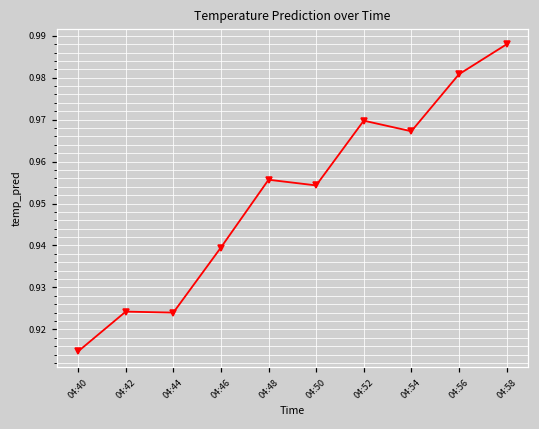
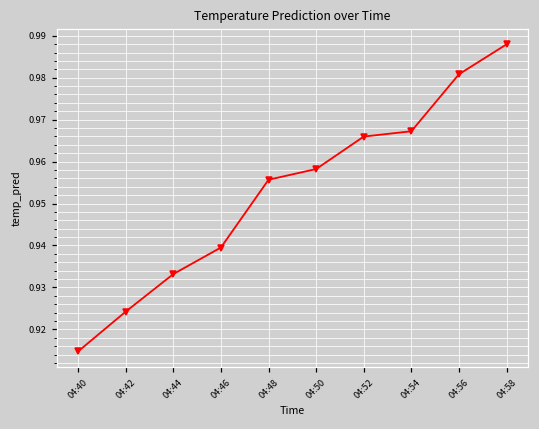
  {
    "04:40": 0.915,
    "04:42": 0.924,
-   "04:44": 0.924,
+   "04:44": 0.933,
    "04:46": 0.940,
    "04:48": 0.956,
-   "04:50": 0.954,
-   "04:52": 0.970,
+   "04:50": 0.958,
+   "04:52": 0.966,
    "04:54": 0.967,
    "04:56": 0.981,
    "04:58": 0.988
  }
